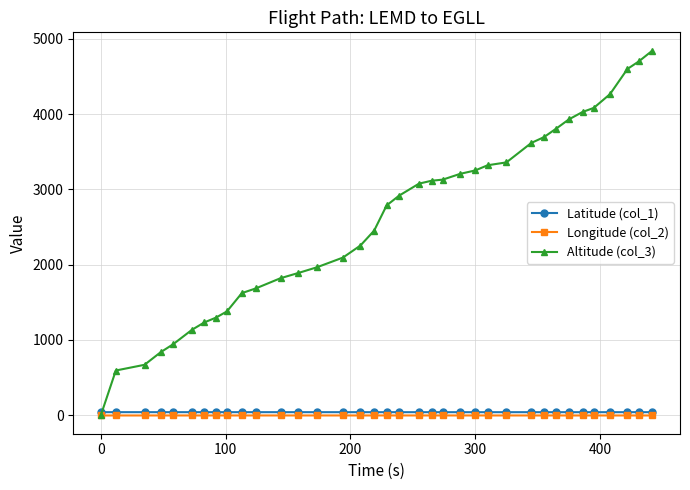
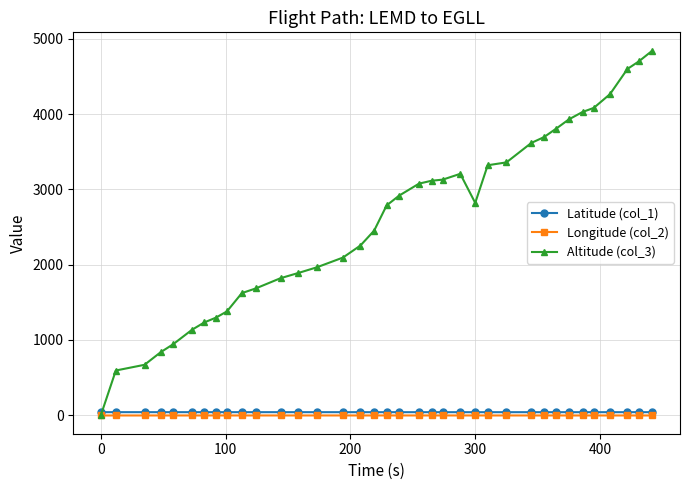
  {
    "Latitude (col_1)": {
      "0": 0,
      "300": 0
    },
    "Longitude (col_2)": {
      "300": 0
    },
    "Altitude (col_3)": {
-     "300": 3300
+     "300": 2800
    }
  }
